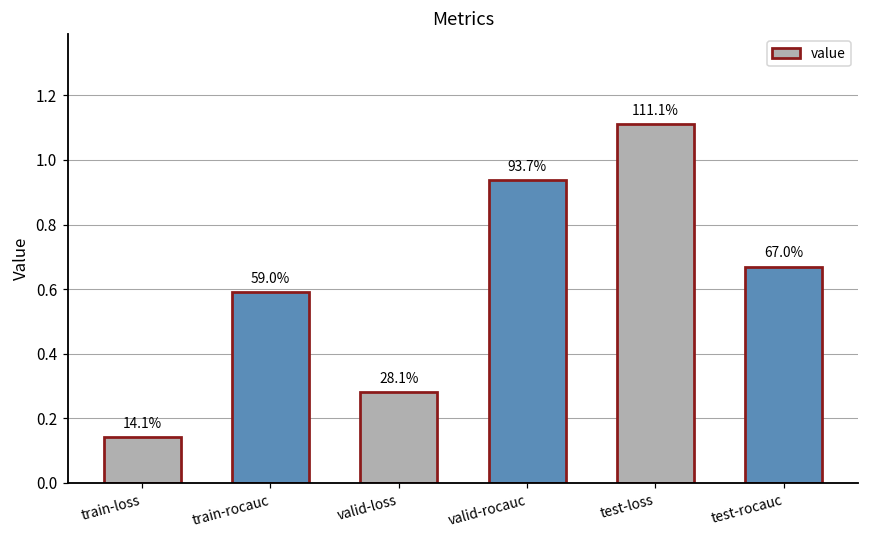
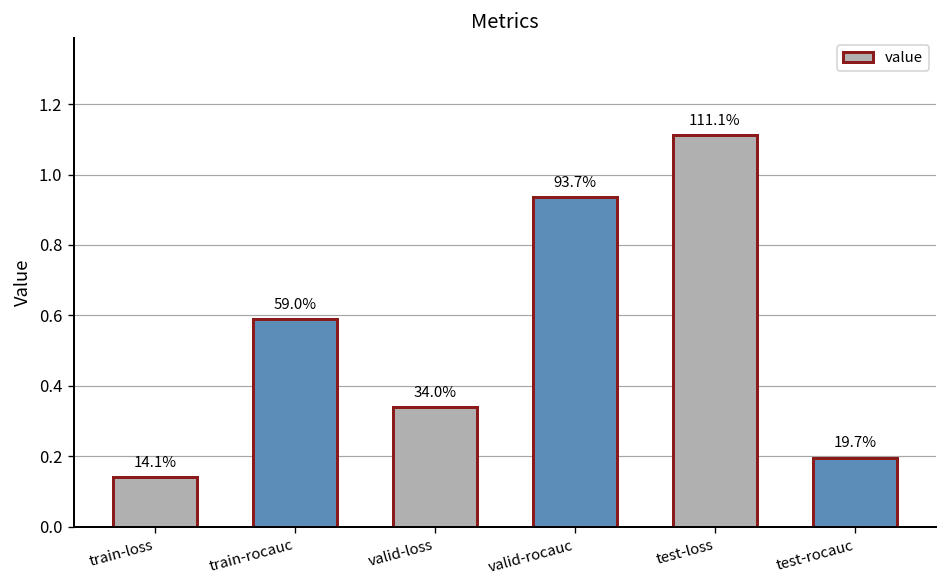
  {
    "train-loss": "14.1%",
    "train-rocauc": "59.0%",
-   "valid-loss": "28.1%",
+   "valid-loss": "34.0%",
    "valid-rocauc": "93.7%",
    "test-loss": "111.1%",
-   "test-rocauc": "67.0%"
+   "test-rocauc": "19.7%"
  }
